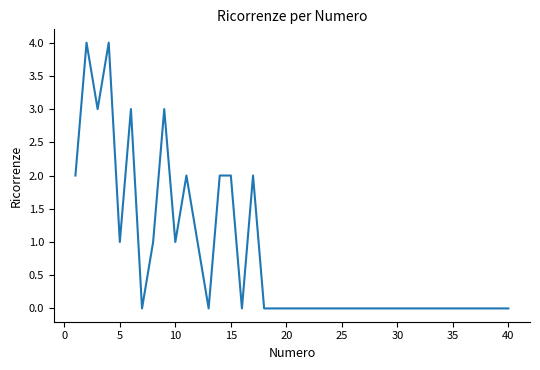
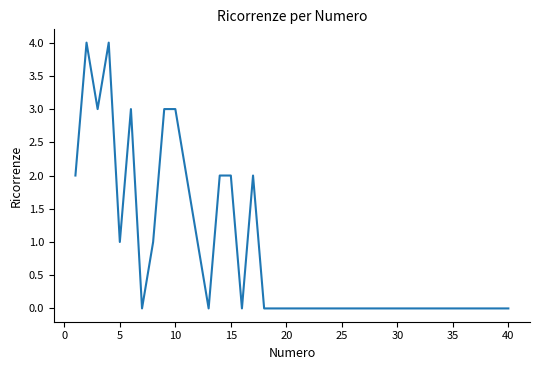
  {
    "5": 1,
-   "10": 1,
+   "10": 3,
    "15": 2,
    "20": 0,
    "25": 0,
    "30": 0,
    "35": 0,
    "40": 0
  }
